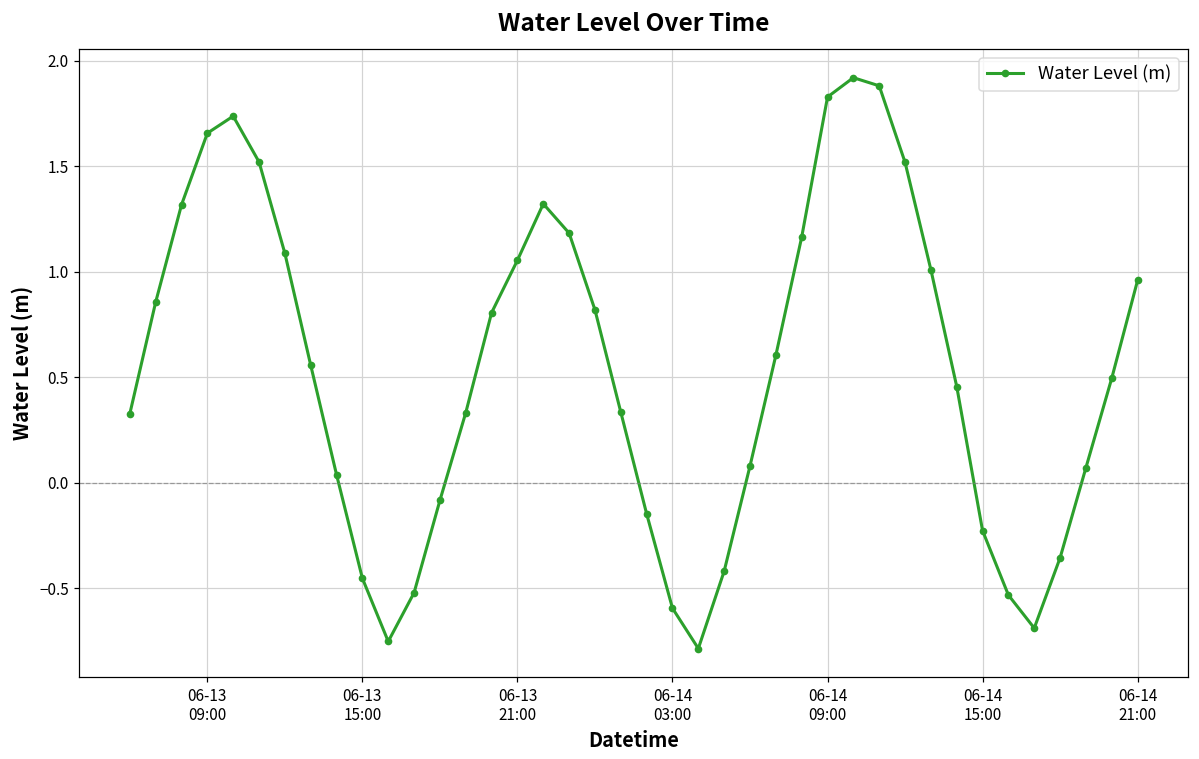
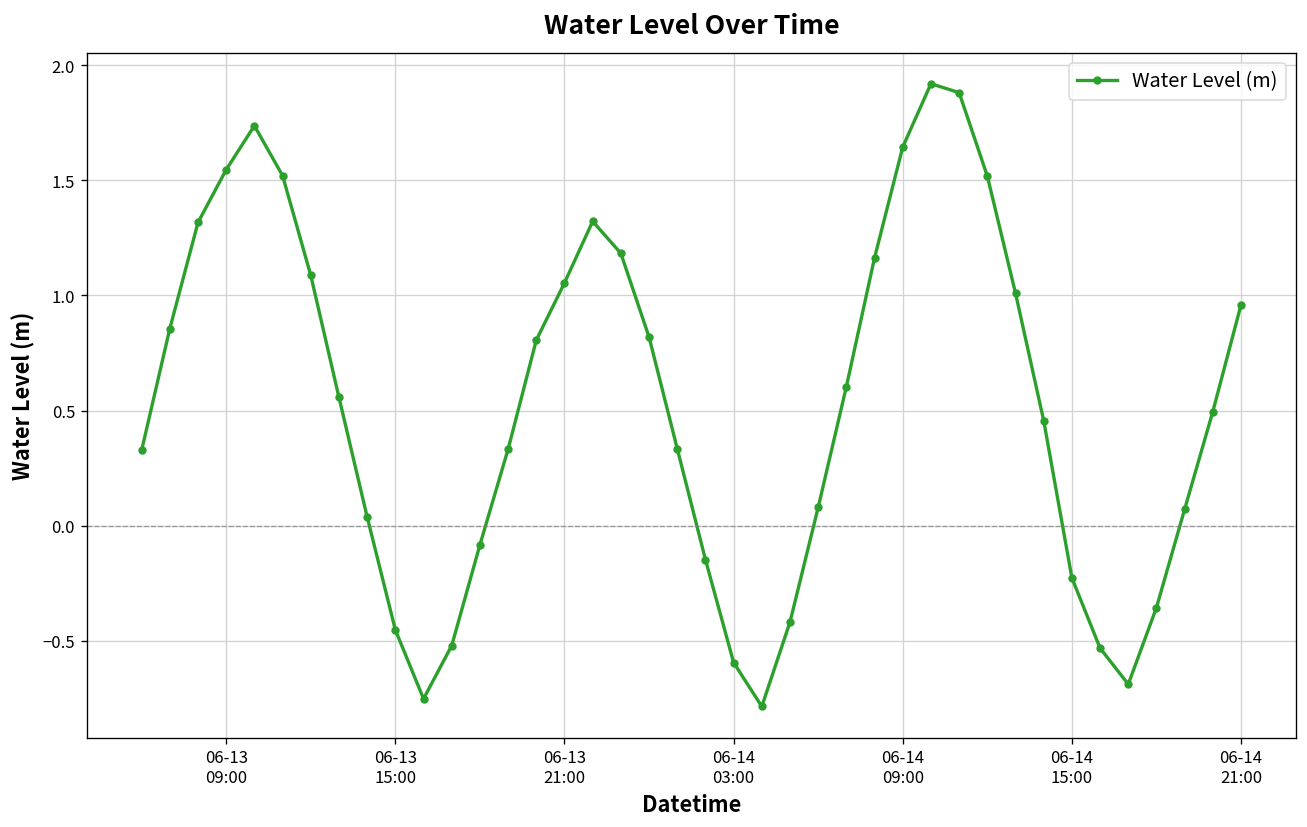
  {
-   "06-13 09:00": 1.66,
+   "06-13 09:00": 1.55,
    "06-13 15:00": -0.45,
    "06-13 21:00": 1.05,
    "06-14 03:00": -0.59,
-   "06-14 09:00": 1.83,
+   "06-14 09:00": 1.64,
    "06-14 15:00": -0.23,
    "06-14 21:00": 0.96
  }
